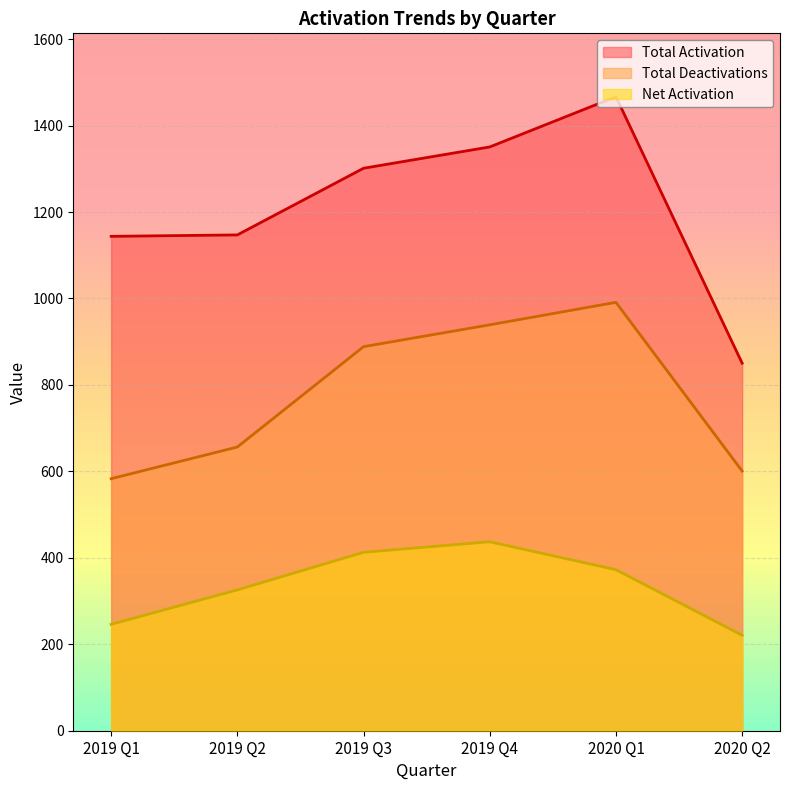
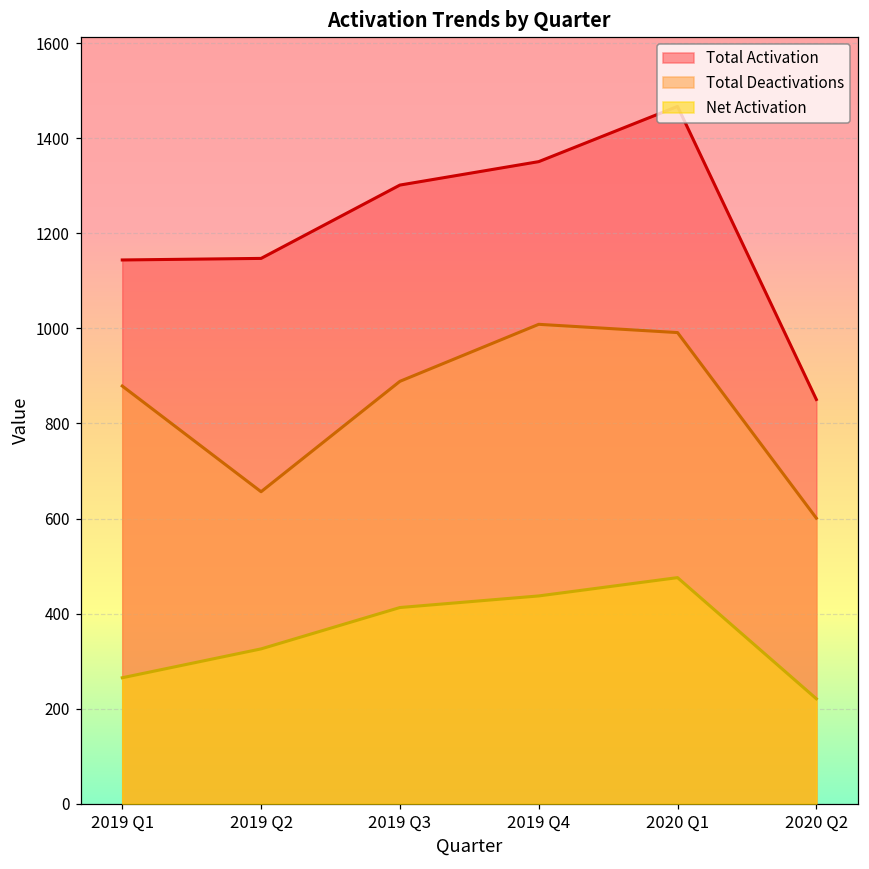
  {
    "Total Activation": {
      "2019 Q1": 1140,
      "2019 Q2": 1150,
      "2019 Q3": 1300,
      "2019 Q4": 1350,
      "2020 Q2": 850
    },
    "Total Deactivations": {
-     "2019 Q1": 580,
+     "2019 Q1": 880,
      "2019 Q2": 660,
      "2019 Q3": 890,
-     "2019 Q4": 940,
+     "2019 Q4": 1010,
      "2020 Q1": 990,
      "2020 Q2": 600
    },
    "Net Activation": {
-     "2019 Q1": 250,
+     "2019 Q1": 270,
      "2019 Q2": 330,
      "2019 Q3": 410,
      "2019 Q4": 440,
-     "2020 Q1": 370,
+     "2020 Q1": 480,
      "2020 Q2": 220
    }
  }
